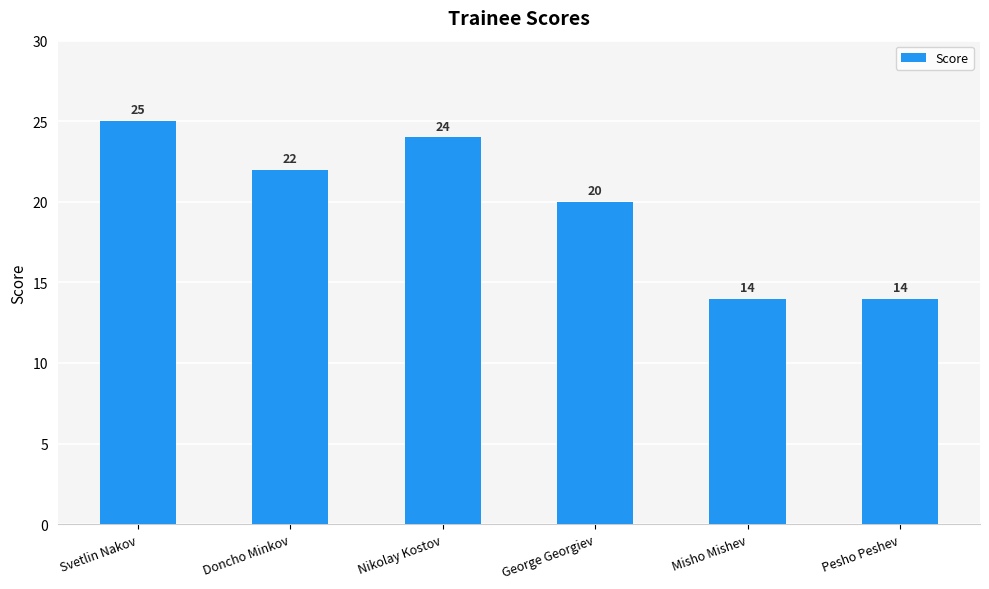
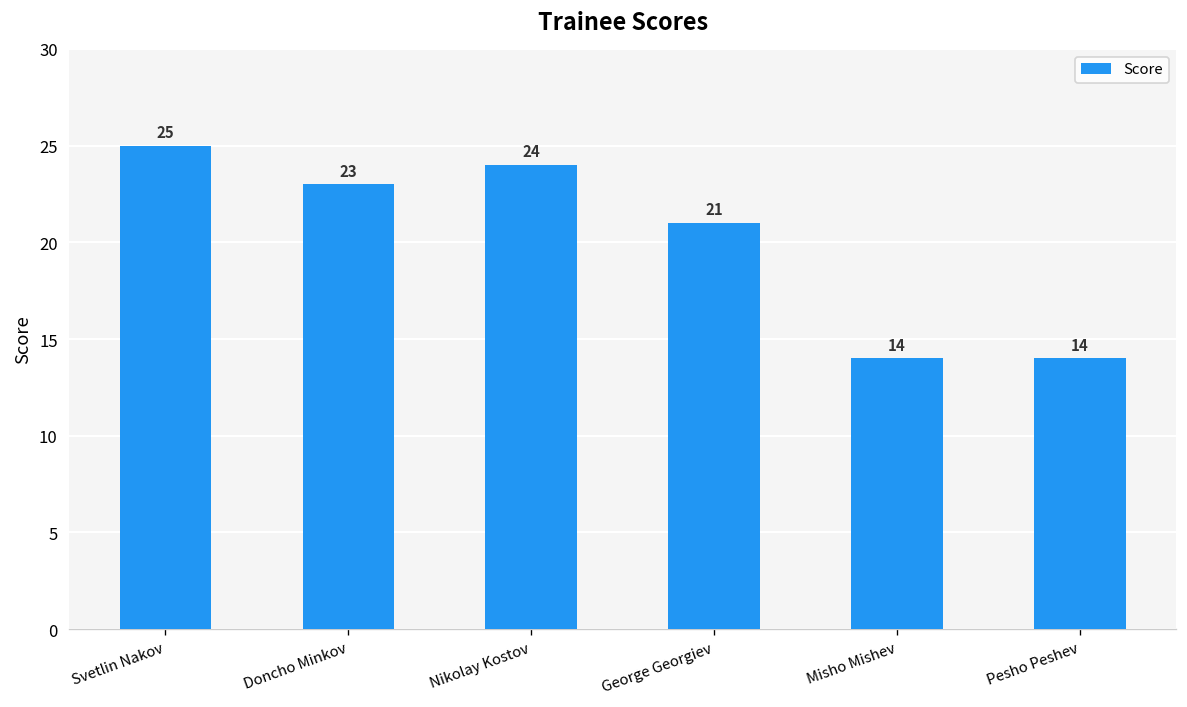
  {
    "Svetlin Nakov": 25,
-   "Doncho Minkov": 22,
+   "Doncho Minkov": 23,
    "Nikolay Kostov": 24,
-   "George Georgiev": 20,
+   "George Georgiev": 21,
    "Misho Mishev": 14,
    "Pesho Peshev": 14
  }
